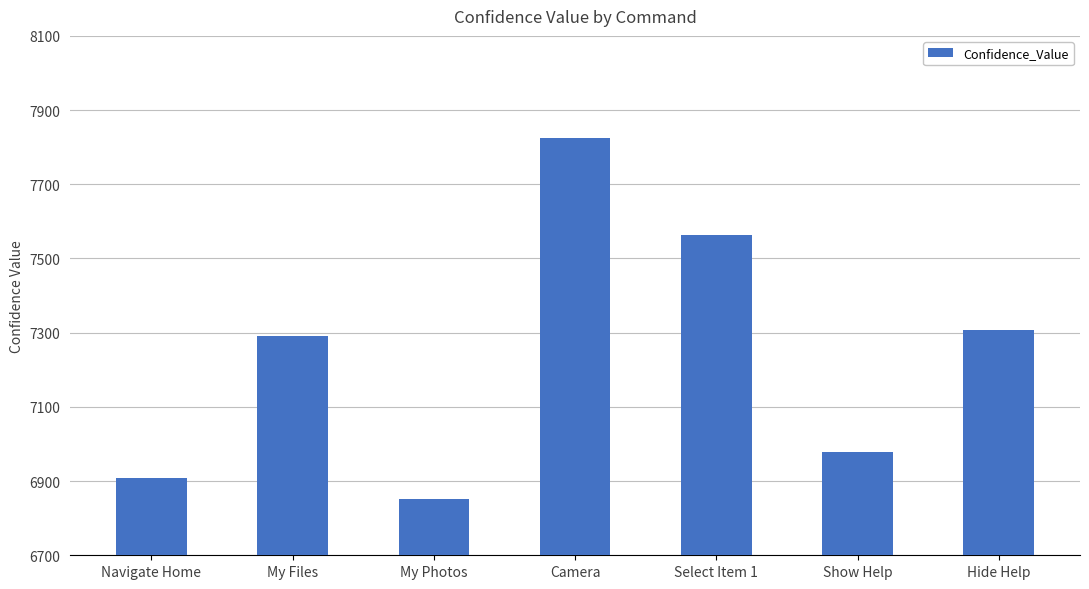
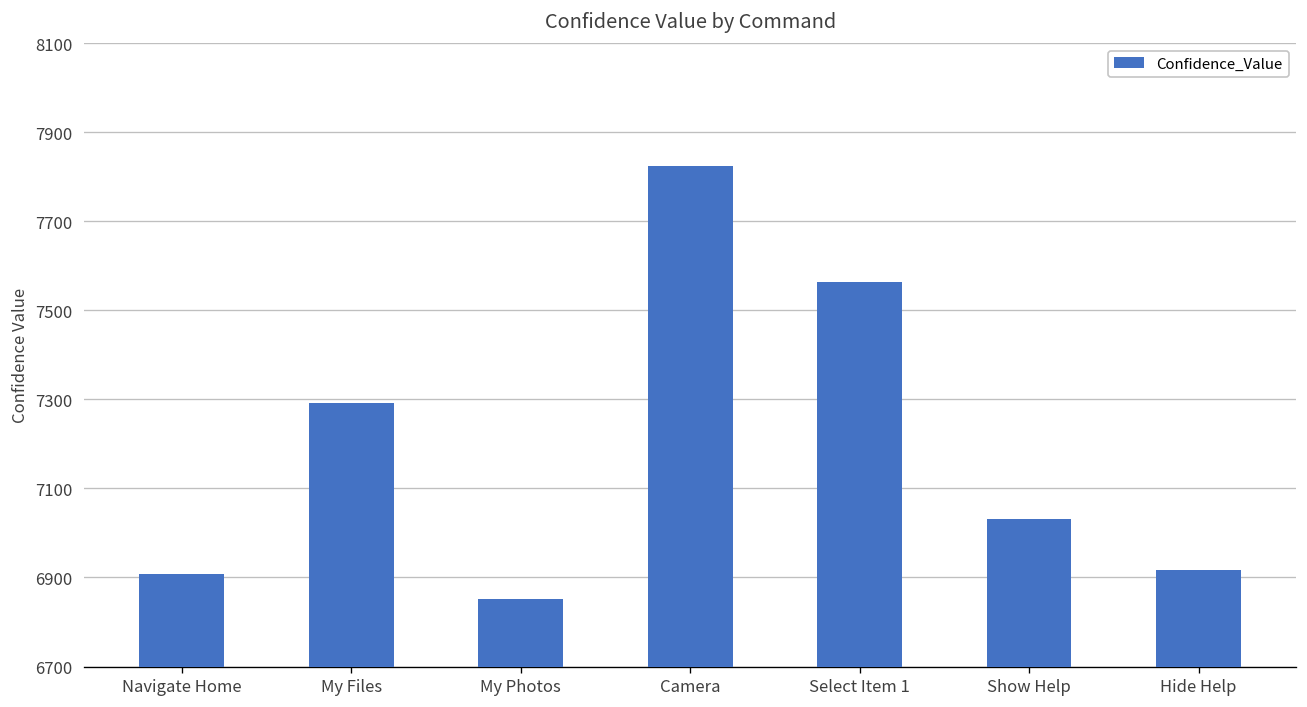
  {
    "Navigate Home": 6910,
    "My Files": 7290,
    "My Photos": 6850,
    "Camera": 7830,
    "Select Item 1": 7560,
-   "Show Help": 6980,
-   "Hide Help": 7310
+   "Show Help": 7030,
+   "Hide Help": 6920
  }
